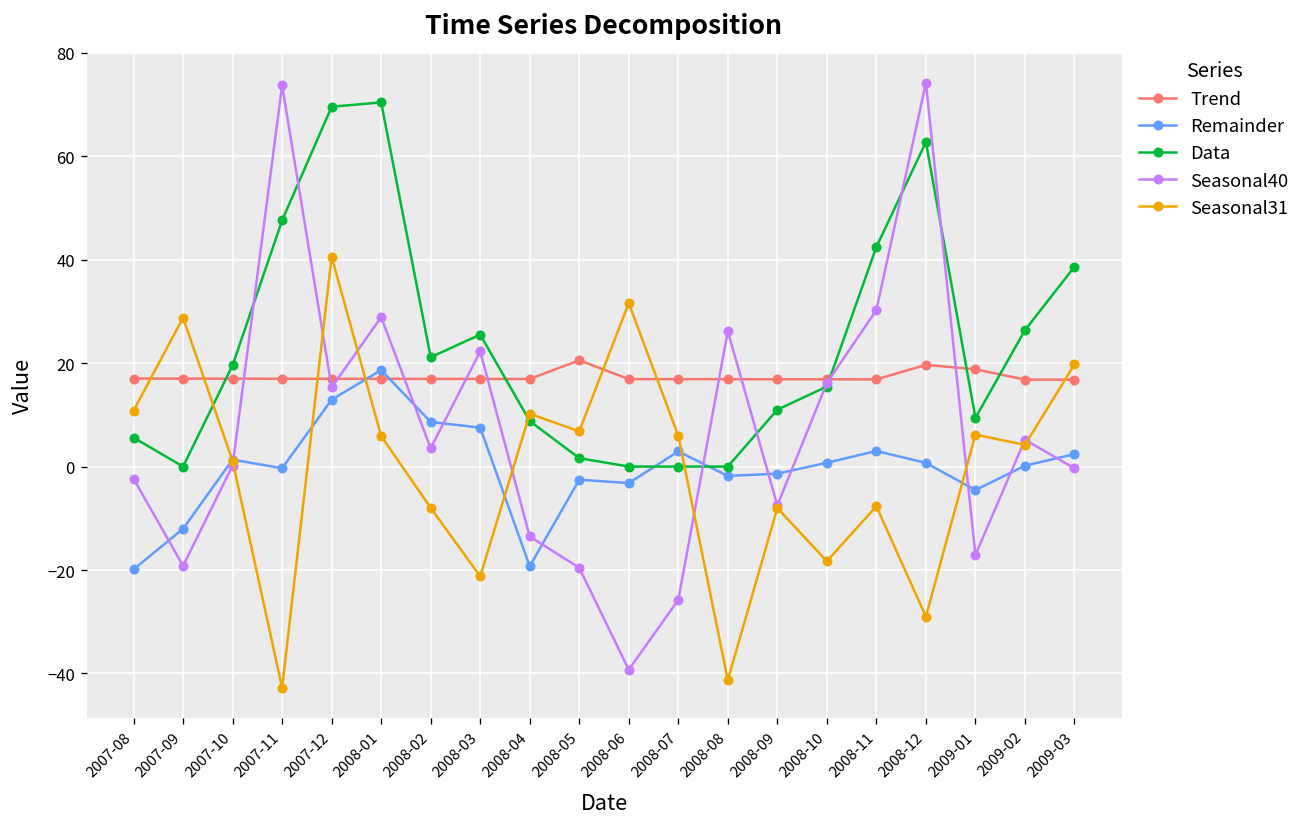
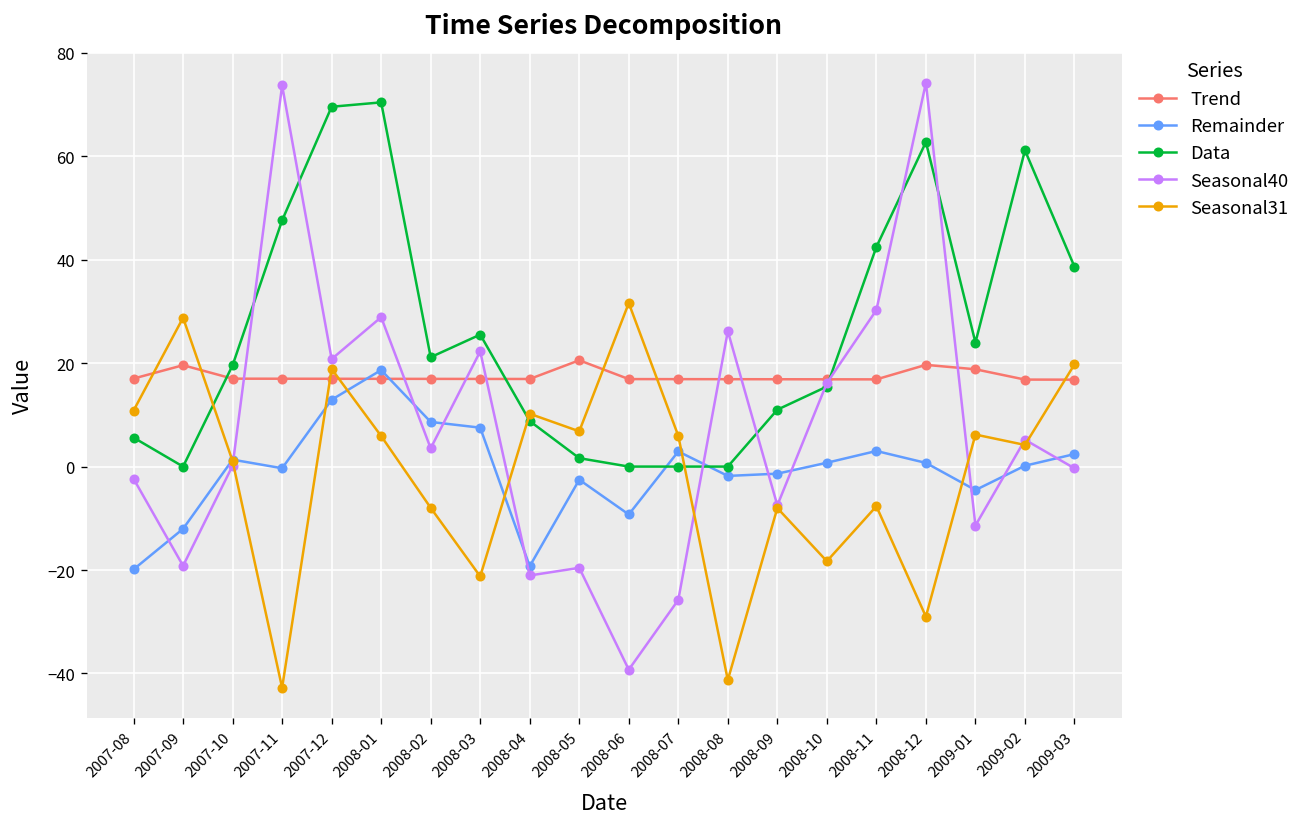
  {
    "Trend": {
      "2007-08": 17,
-     "2007-09": 17,
+     "2007-09": 20,
      "2007-10": 17,
      "2007-11": 17,
      "2007-12": 17,
      "2008-01": 17,
      "2008-02": 17,
      "2008-03": 17,
      "2008-04": 17,
      "2008-05": 21,
      "2008-06": 17,
      "2008-07": 17,
      "2008-08": 17,
      "2008-09": 17,
      "2008-10": 17,
      "2008-11": 17,
      "2008-12": 20,
      "2009-01": 19,
      "2009-02": 17,
      "2009-03": 17
    },
    "Remainder": {
      "2007-08": -20,
      "2007-09": -12,
      "2007-11": 0,
      "2007-12": 13,
      "2008-01": 19,
      "2008-02": 9,
      "2008-03": 8,
      "2008-04": -19,
      "2008-05": -3,
-     "2008-06": -3,
+     "2008-06": -9,
      "2008-07": 3,
      "2008-08": -2,
      "2008-09": -1,
      "2008-10": 1,
      "2008-11": 3,
      "2008-12": 1,
      "2009-01": -5,
      "2009-02": 0,
      "2009-03": 2
    },
    "Data": {
      "2007-08": 6,
      "2007-09": 0,
      "2007-10": 20,
      "2007-11": 48,
      "2007-12": 70,
      "2008-01": 70,
      "2008-02": 21,
      "2008-03": 26,
      "2008-04": 9,
      "2008-05": 2,
      "2008-06": 0,
      "2008-07": 0,
      "2008-08": 0,
      "2008-09": 11,
      "2008-10": 15,
      "2008-11": 42,
      "2008-12": 63,
-     "2009-01": 9,
-     "2009-02": 26,
+     "2009-01": 24,
+     "2009-02": 61,
      "2009-03": 39
    },
    "Seasonal40": {
      "2007-08": -2,
      "2007-09": -19,
      "2007-10": 0,
      "2007-11": 74,
-     "2007-12": 15,
+     "2007-12": 21,
      "2008-01": 29,
      "2008-02": 4,
      "2008-03": 22,
-     "2008-04": -14,
+     "2008-04": -21,
      "2008-05": -20,
      "2008-06": -39,
      "2008-07": -26,
      "2008-08": 26,
      "2008-10": 16,
      "2008-11": 30,
      "2008-12": 74,
-     "2009-01": -17,
+     "2009-01": -11,
      "2009-02": 5,
      "2009-03": 0
    },
    "Seasonal31": {
      "2007-08": 11,
      "2007-09": 29,
      "2007-11": -43,
-     "2007-12": 41,
+     "2007-12": 19,
      "2008-01": 6,
      "2008-02": -8,
      "2008-03": -21,
      "2008-04": 10,
      "2008-05": 7,
      "2008-06": 32,
      "2008-07": 6,
      "2008-08": -41,
      "2008-10": -18,
      "2008-11": -8,
      "2008-12": -29,
      "2009-01": 6,
      "2009-02": 4,
      "2009-03": 20
    }
  }
